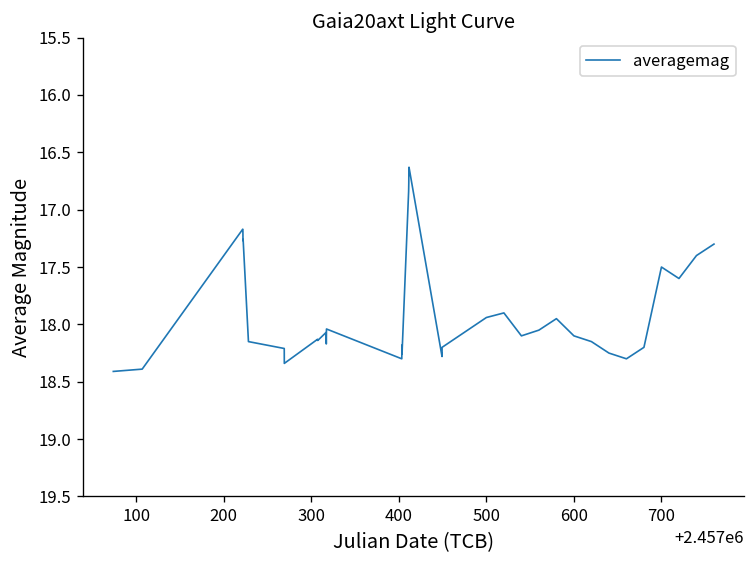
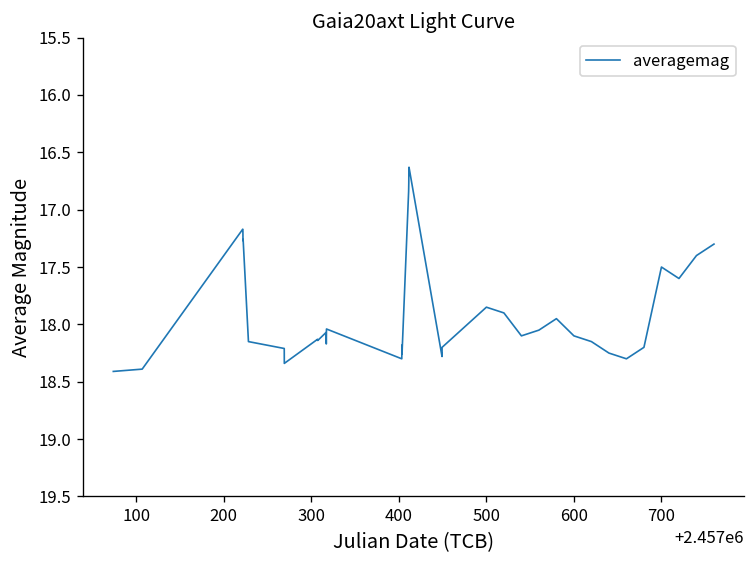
  {
-   "500": 17.94,
+   "500": 17.85,
    "600": 18.1,
    "700": 17.5
  }
